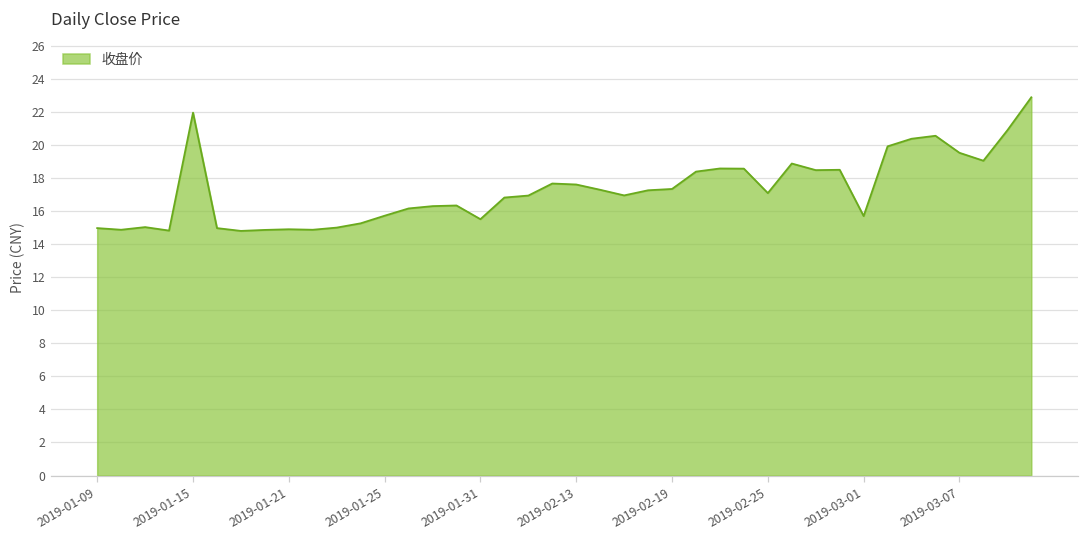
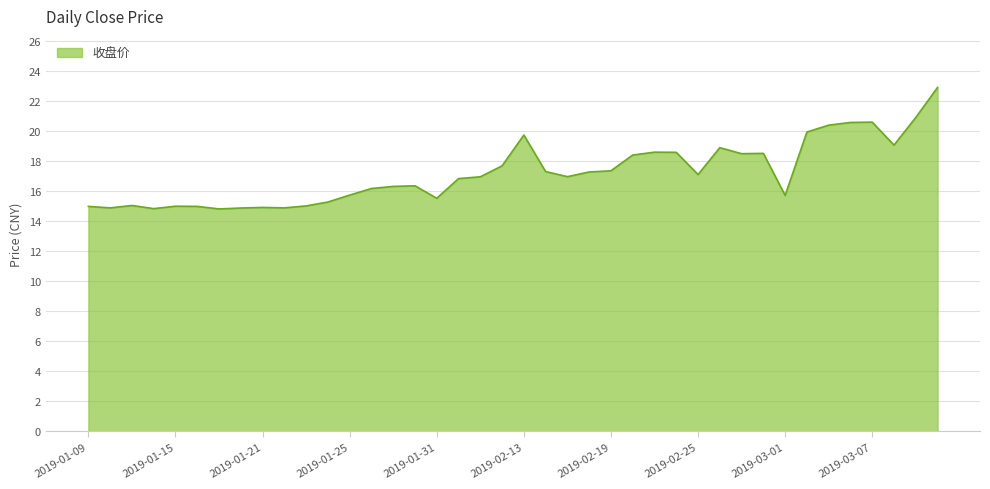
  {
    "2019-01-09": 15.0,
-   "2019-01-15": 22.0,
+   "2019-01-15": 15.0,
    "2019-01-21": 14.9,
    "2019-01-25": 15.7,
    "2019-01-31": 15.5,
-   "2019-02-13": 17.6,
+   "2019-02-13": 19.7,
    "2019-02-19": 17.4,
    "2019-02-25": 17.1,
    "2019-03-01": 15.7,
-   "2019-03-07": 19.5
+   "2019-03-07": 20.6
  }
